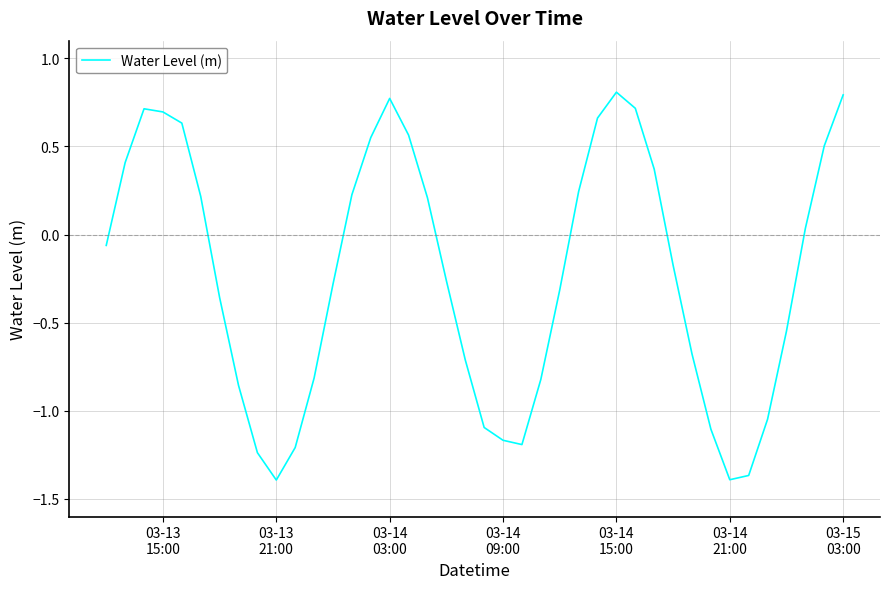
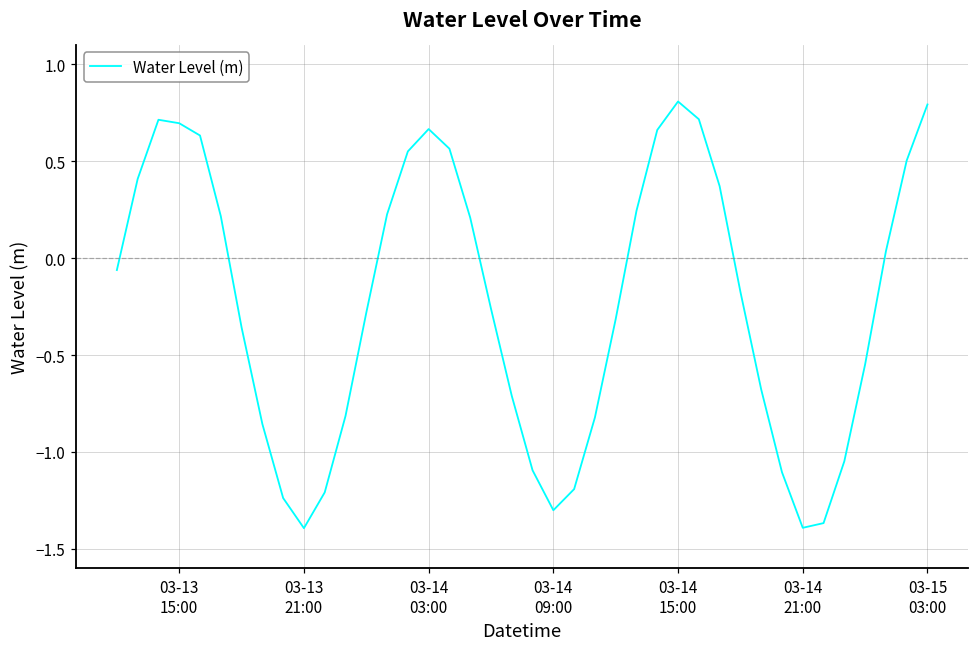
  {
    "03-13 15:00": 0.70,
    "03-13 21:00": -1.39,
-   "03-14 03:00": 0.77,
-   "03-14 09:00": -1.17,
+   "03-14 03:00": 0.67,
+   "03-14 09:00": -1.30,
    "03-14 15:00": 0.81,
    "03-14 21:00": -1.39,
    "03-15 03:00": 0.79
  }
